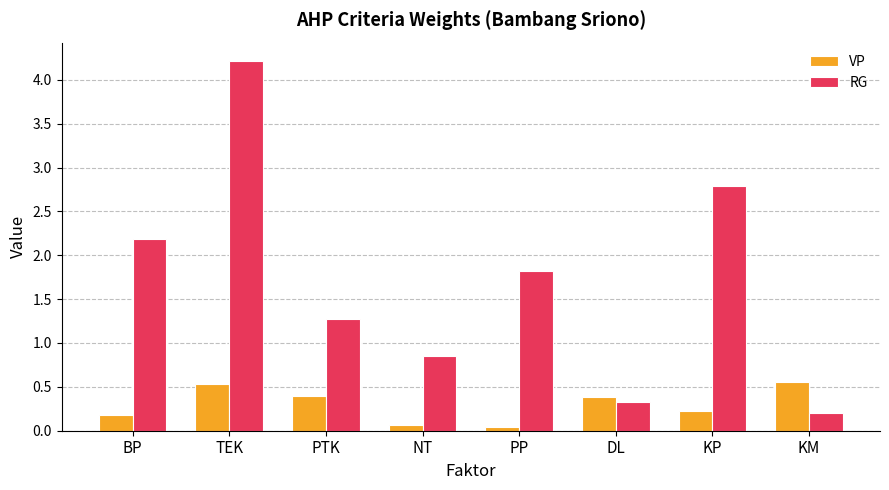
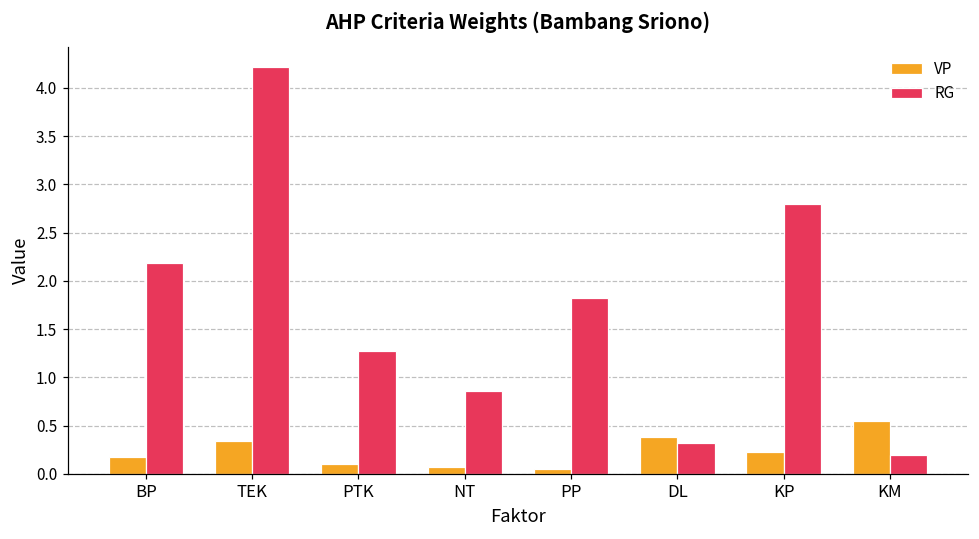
  {
    "VP": {
      "BP": 0.2,
-     "TEK": 0.5,
-     "PTK": 0.4,
+     "TEK": 0.3,
+     "PTK": 0.1,
      "NT": 0.1,
      "PP": 0.0,
      "DL": 0.4,
      "KP": 0.2,
      "KM": 0.6
    },
    "RG": {
      "BP": 2.2,
      "TEK": 4.2,
      "PTK": 1.3,
      "NT": 0.9,
      "PP": 1.8,
      "DL": 0.3,
      "KP": 2.8,
      "KM": 0.2
    }
  }
